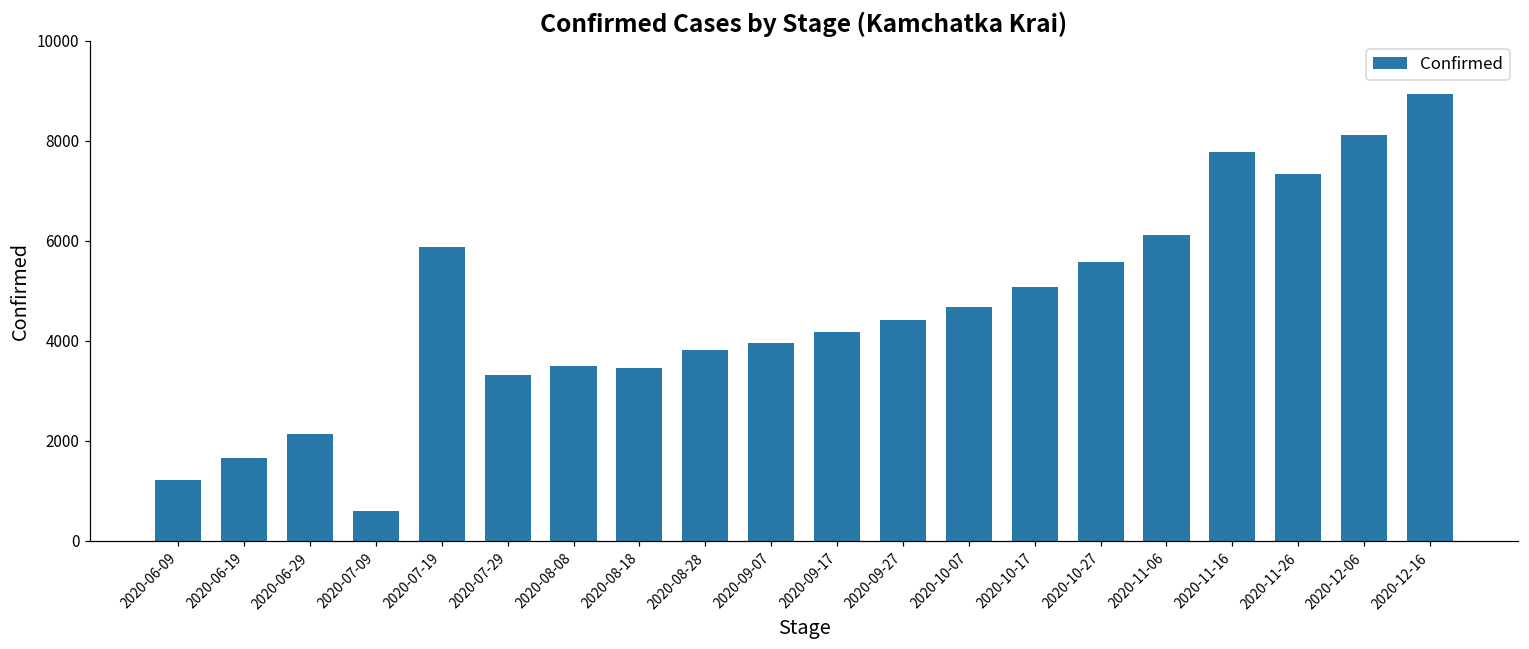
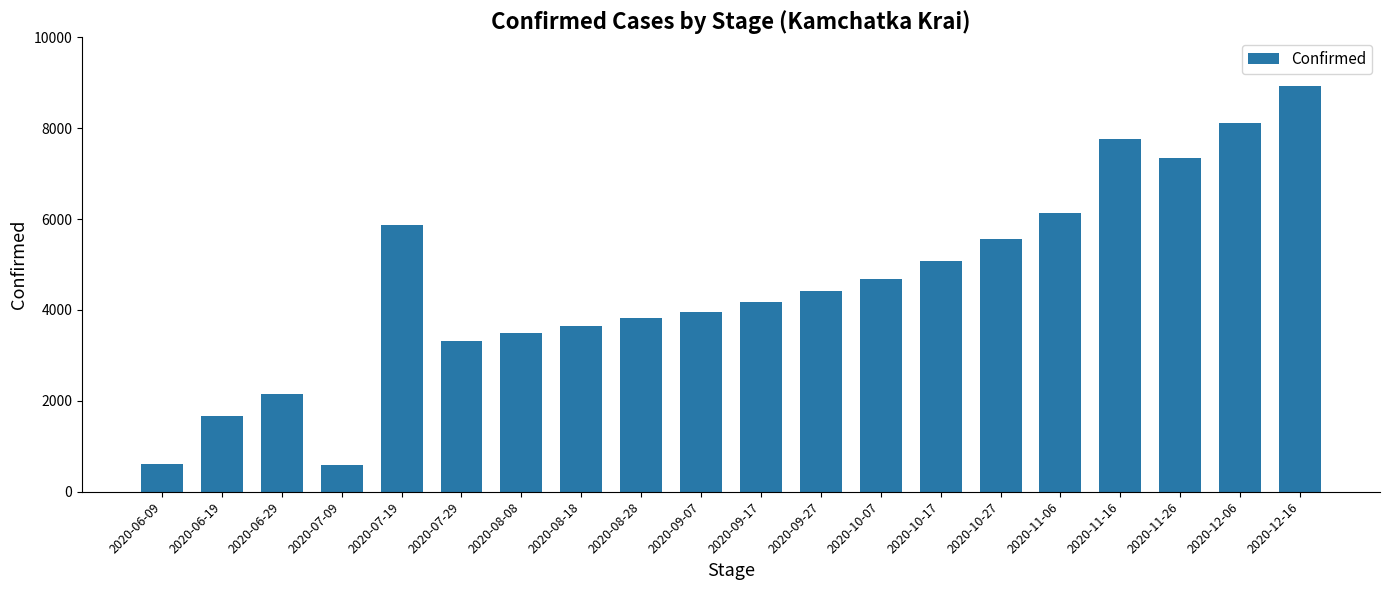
  {
-   "2020-06-09": 1200,
+   "2020-06-09": 600,
    "2020-06-19": 1700,
    "2020-06-29": 2100,
    "2020-07-09": 600,
    "2020-07-19": 5900,
    "2020-07-29": 3300,
    "2020-08-08": 3500,
-   "2020-08-18": 3500,
+   "2020-08-18": 3600,
    "2020-08-28": 3800,
    "2020-09-07": 4000,
    "2020-09-17": 4200,
    "2020-09-27": 4400,
    "2020-10-07": 4700,
    "2020-10-17": 5100,
    "2020-10-27": 5600,
    "2020-11-06": 6100,
    "2020-11-16": 7800,
    "2020-11-26": 7300,
    "2020-12-06": 8100,
    "2020-12-16": 8900
  }
